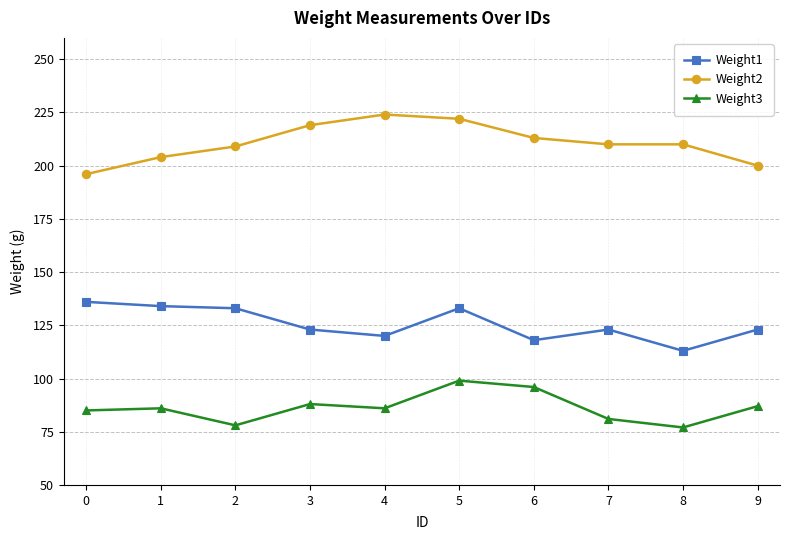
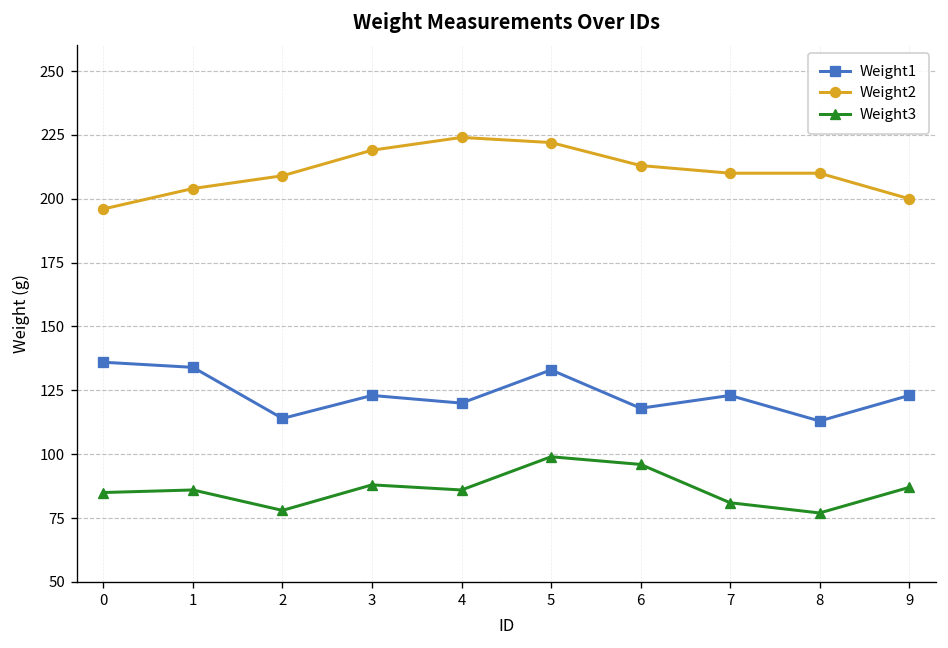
  {
    "Weight1": {
      "0": 136,
      "1": 134,
-     "2": 133,
+     "2": 114,
      "3": 123,
      "4": 120,
      "5": 133,
      "6": 118,
      "7": 123,
      "8": 113,
      "9": 123
    },
    "Weight2": {
      "0": 196,
      "1": 204,
      "2": 209,
      "3": 219,
      "4": 224,
      "5": 222,
      "6": 213,
      "7": 210,
      "8": 210,
      "9": 200
    },
    "Weight3": {
      "0": 85,
      "1": 86,
      "2": 78,
      "3": 88,
      "4": 86,
      "5": 99,
      "6": 96,
      "7": 81,
      "8": 77,
      "9": 87
    }
  }
